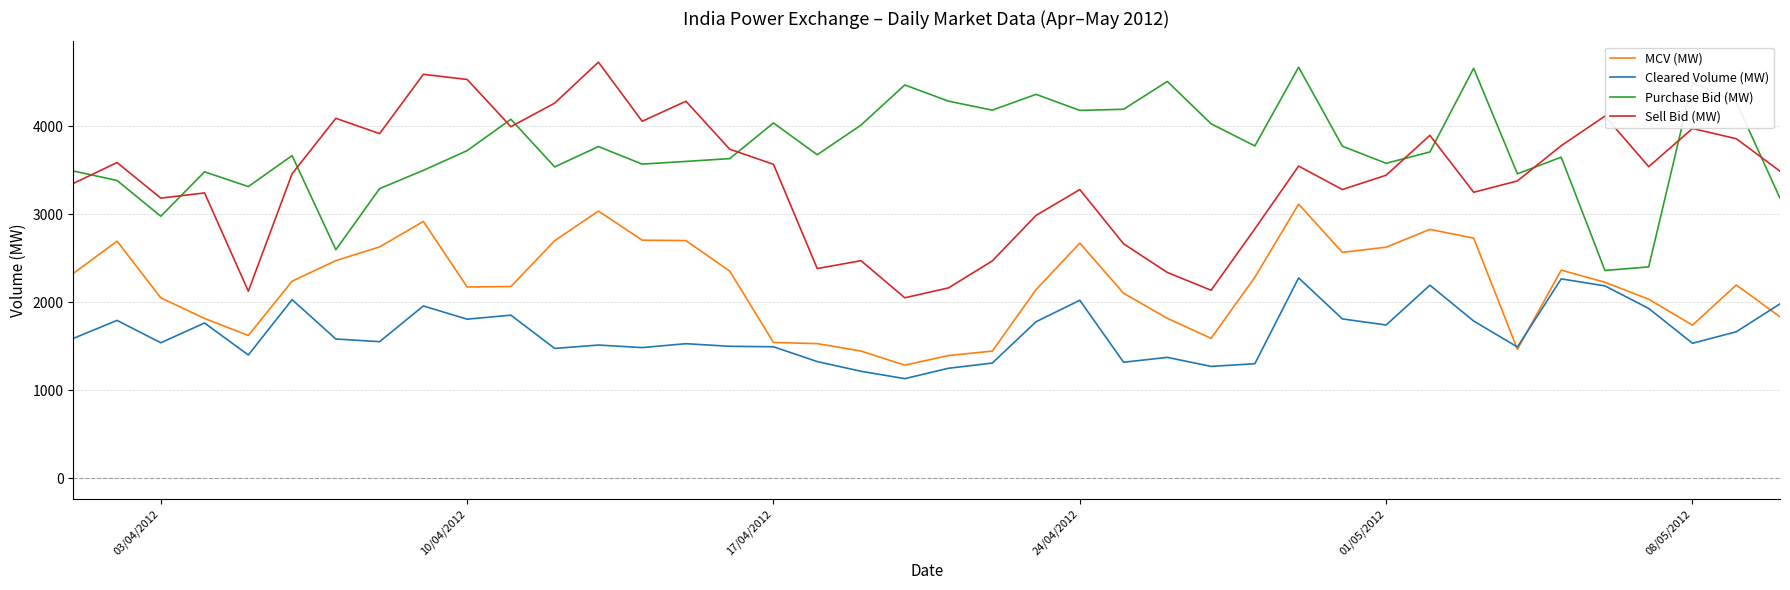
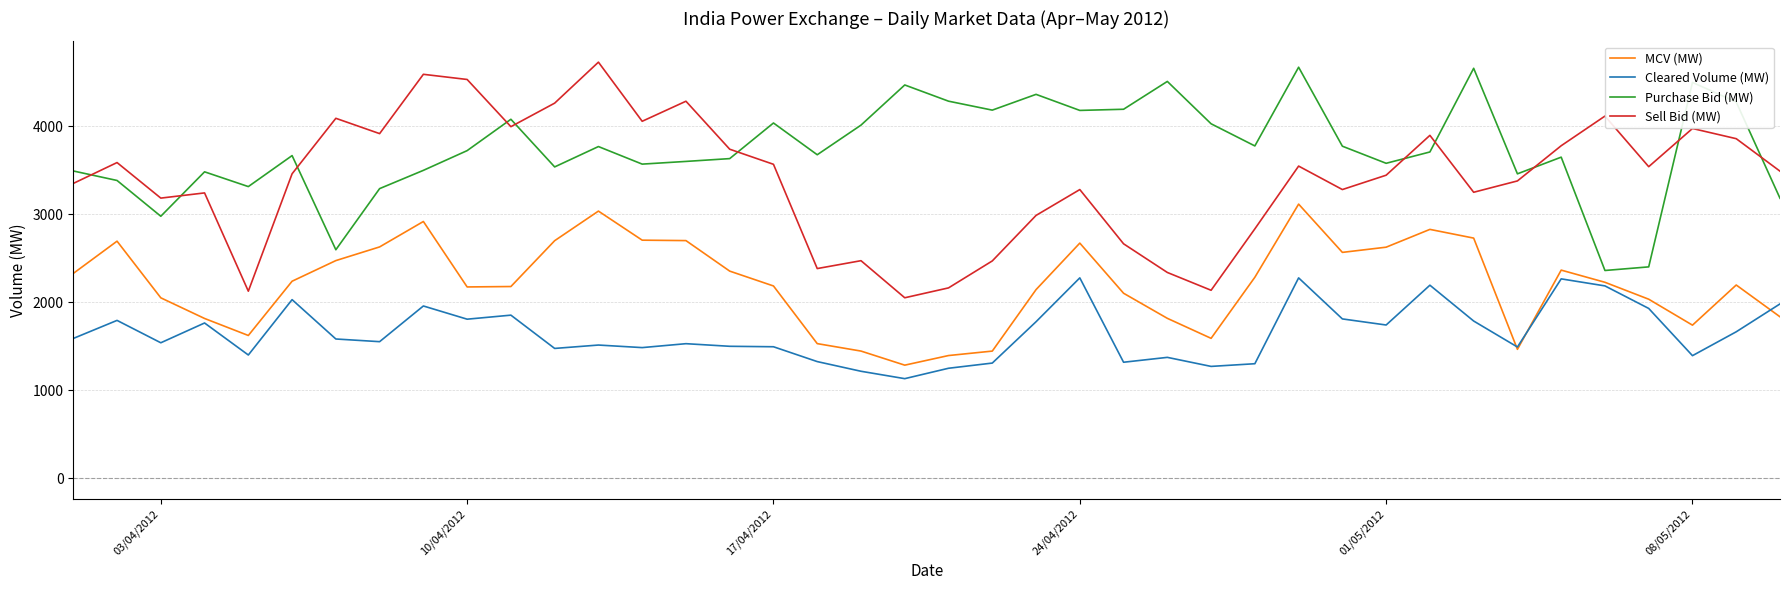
  {
    "MCV (MW)": {
      "03/04/2012": 2100,
      "10/04/2012": 2200,
-     "17/04/2012": 1500,
+     "17/04/2012": 2200,
      "24/04/2012": 2700,
      "01/05/2012": 2600,
      "08/05/2012": 1700
    },
    "Cleared Volume (MW)": {
      "03/04/2012": 1500,
      "10/04/2012": 1800,
      "17/04/2012": 1500,
-     "24/04/2012": 2000,
+     "24/04/2012": 2300,
      "01/05/2012": 1700,
-     "08/05/2012": 1500
+     "08/05/2012": 1400
    },
    "Purchase Bid (MW)": {
      "03/04/2012": 3000,
      "10/04/2012": 3700,
      "17/04/2012": 4000,
      "24/04/2012": 4200,
      "01/05/2012": 3600
    },
    "Sell Bid (MW)": {
      "03/04/2012": 3200,
      "10/04/2012": 4500,
      "17/04/2012": 3600,
      "24/04/2012": 3300,
      "01/05/2012": 3400,
      "08/05/2012": 4000
    }
  }
